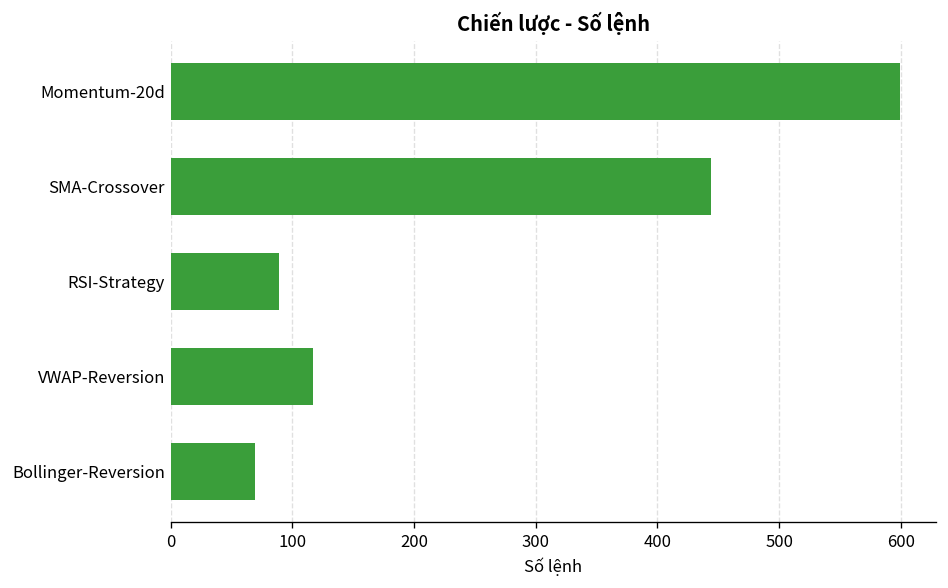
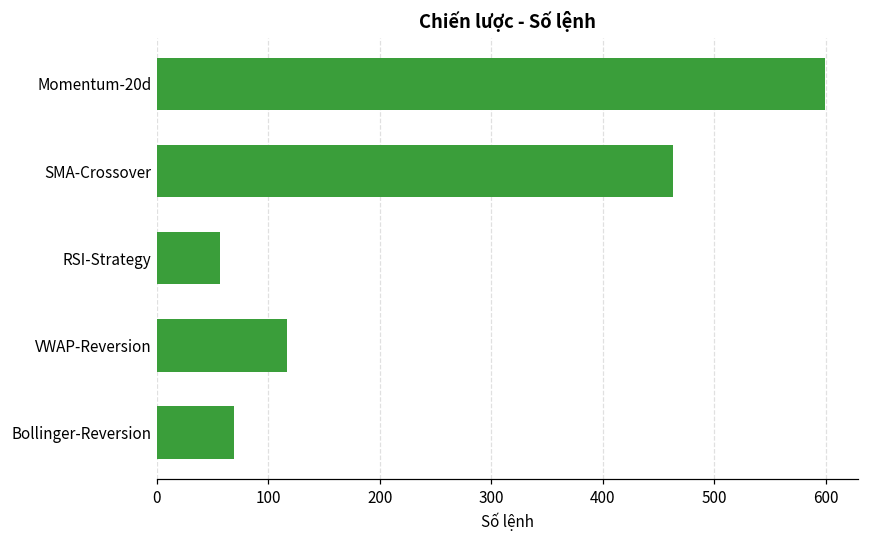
  {
    "Momentum-20d": 599,
-   "SMA-Crossover": 444,
-   "RSI-Strategy": 89,
+   "SMA-Crossover": 463,
+   "RSI-Strategy": 57,
    "VWAP-Reversion": 117,
    "Bollinger-Reversion": 69
  }
